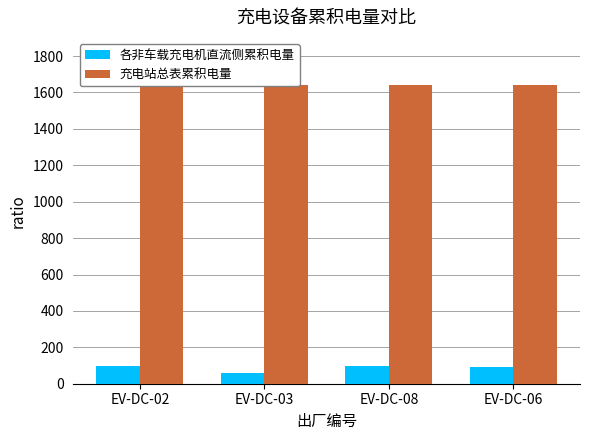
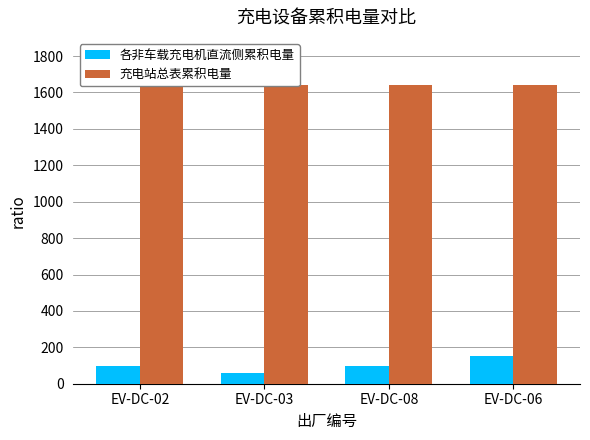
  {
    "各非车载充电机直流侧累积电量": {
      "EV-DC-02": 100,
      "EV-DC-03": 60,
      "EV-DC-08": 100,
-     "EV-DC-06": 90
+     "EV-DC-06": 150
    },
    "充电站总表累积电量": {
      "EV-DC-08": 1640,
      "EV-DC-06": 1640
    }
  }
